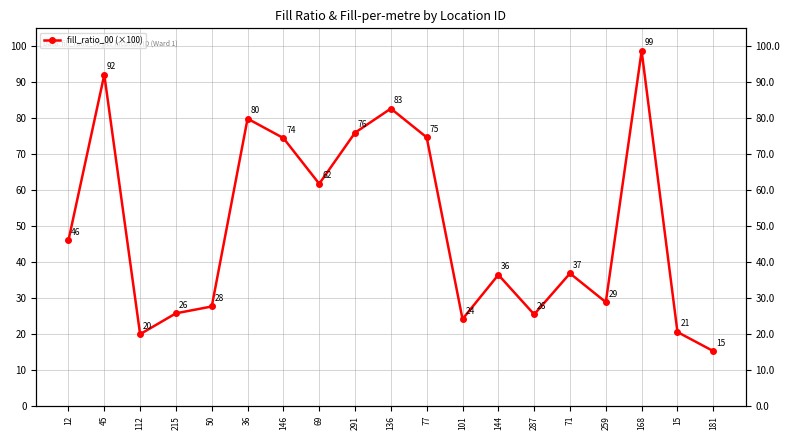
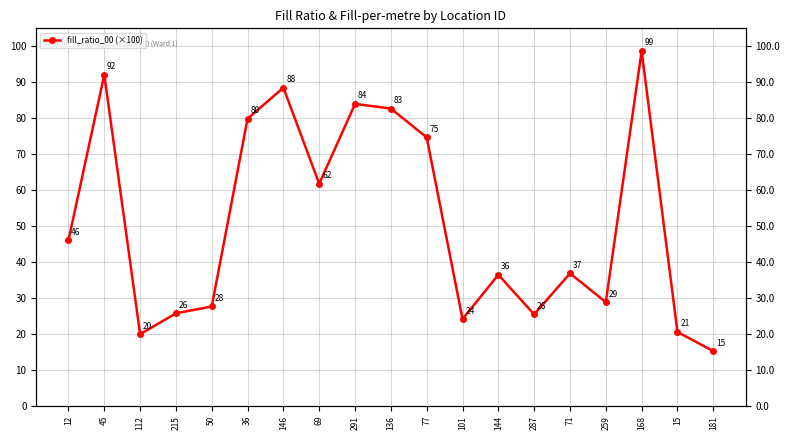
  {
    "12": 46,
    "45": 92,
    "112": 20,
    "215": 26,
    "50": 28,
    "36": 80,
-   "146": 74,
+   "146": 88,
    "69": 62,
-   "291": 76,
+   "291": 84,
    "136": 83,
    "77": 75,
    "101": 24,
    "144": 36,
    "287": 26,
    "71": 37,
    "259": 29,
    "168": 99,
    "15": 21,
    "181": 15
  }
